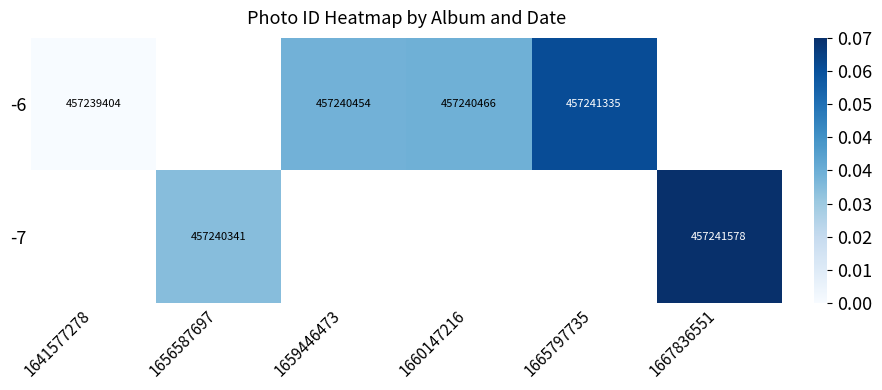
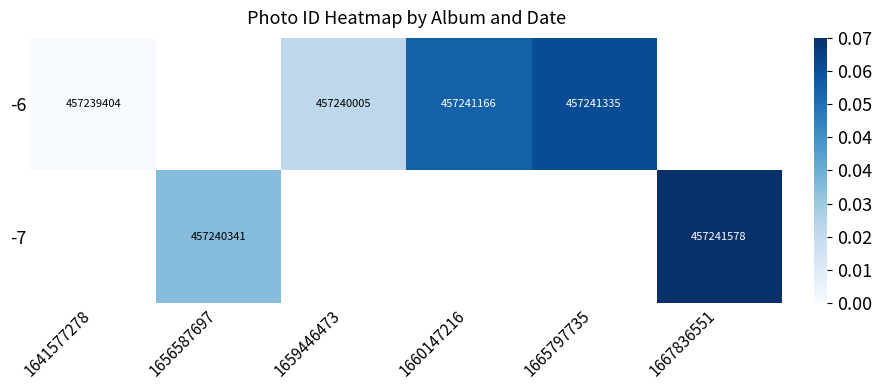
  {
    "-6": {
      "1641577278": 457239404,
-     "1659446473": 457240454,
-     "1660147216": 457240466,
+     "1659446473": 457240005,
+     "1660147216": 457241166,
      "1665797735": 457241335
    },
    "-7": {
      "1656587697": 457240341,
      "1667836551": 457241578
    }
  }
